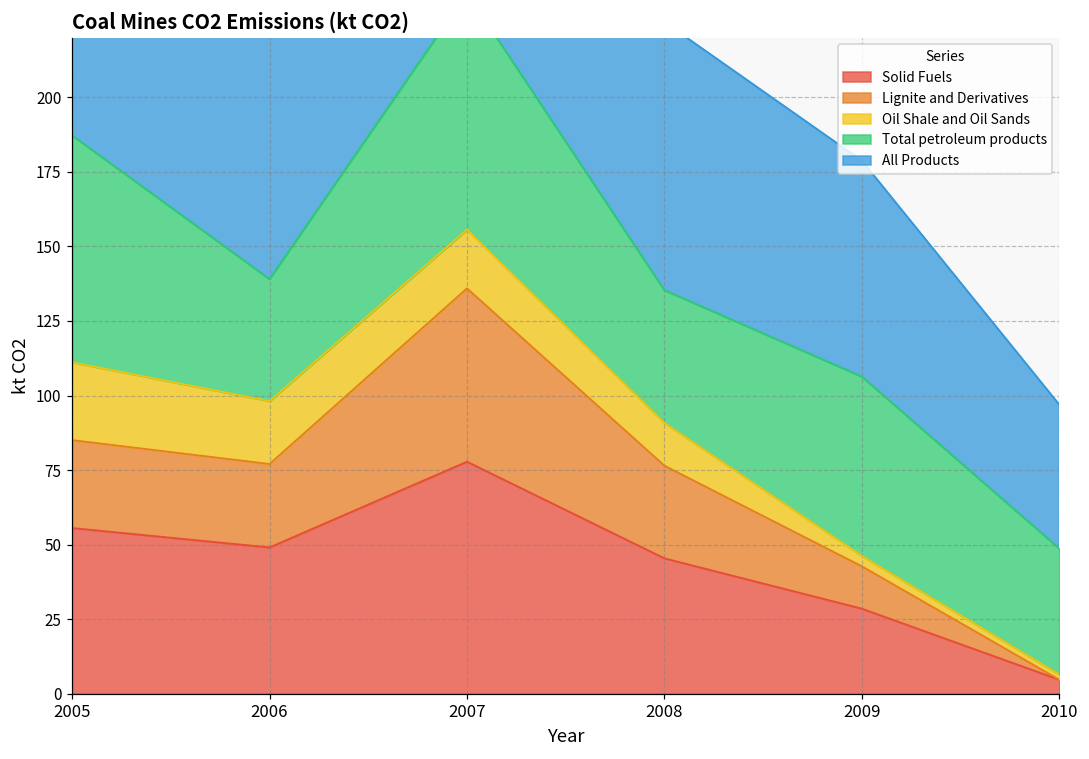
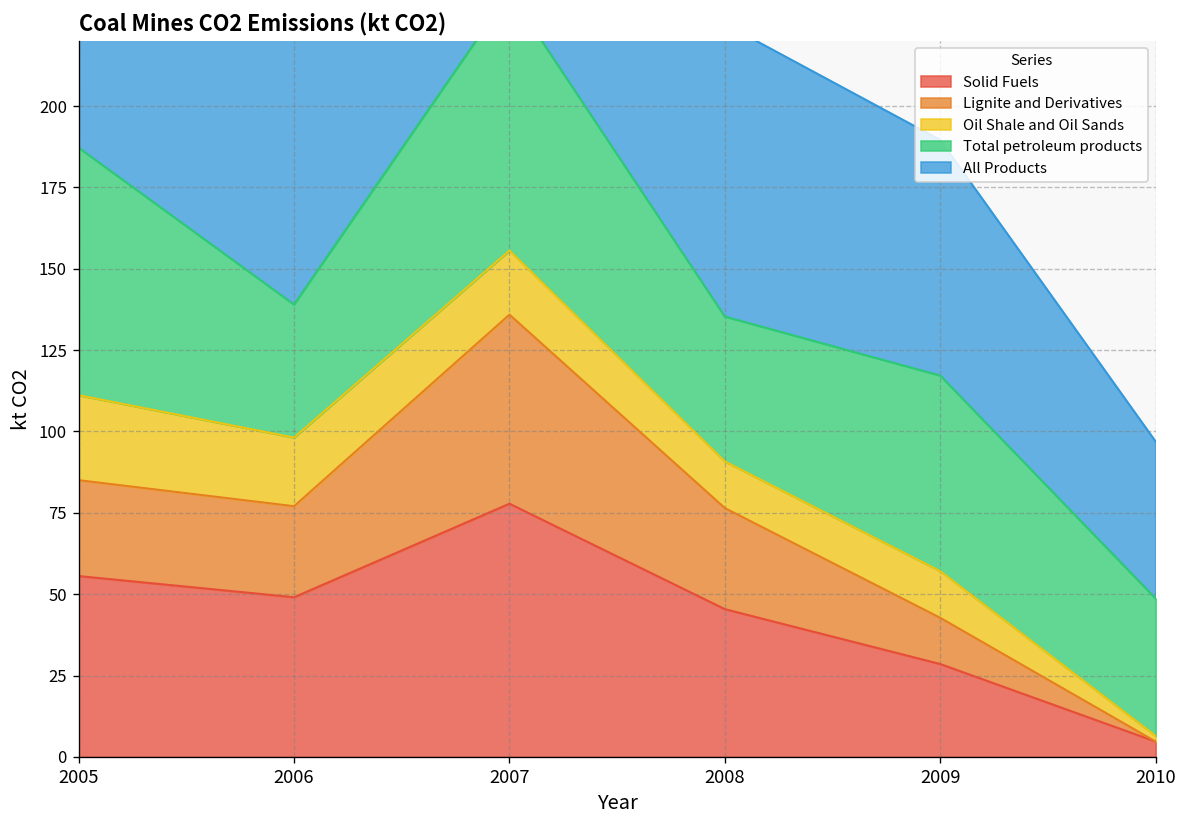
  {
    "Oil Shale and Oil Sands": {
      "2005": 26,
      "2006": 21,
      "2007": 20,
      "2008": 14,
-     "2009": 3,
+     "2009": 14,
      "2010": 2
    },
    "Total petroleum products": {
      "2005": 76,
      "2006": 41,
      "2008": 45,
      "2009": 60,
      "2010": 42
    },
    "All Products": {
      "2010": 48
    }
  }
